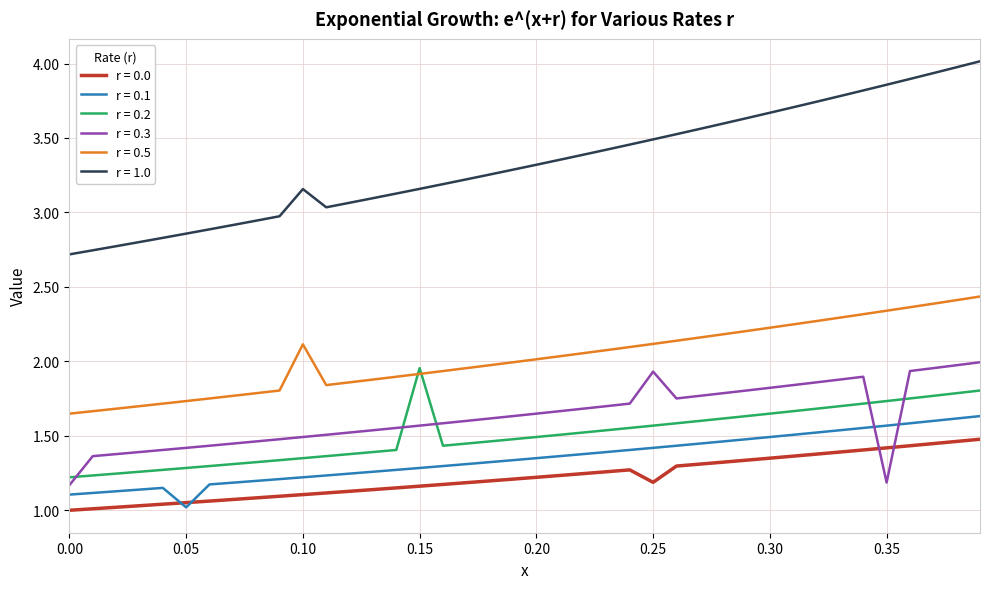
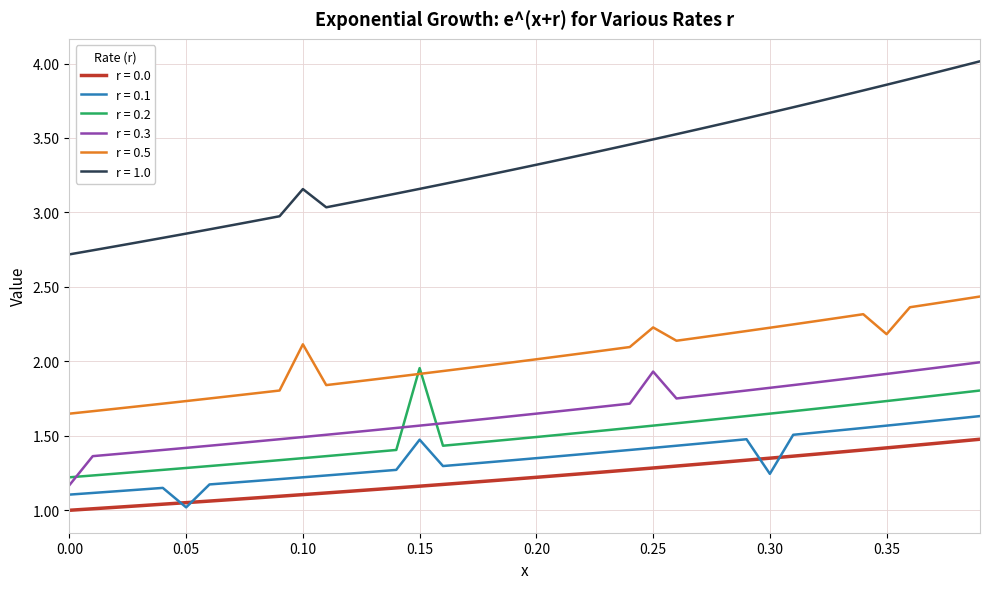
  {
    "r = 0.0": {
      "0.00": 1.00,
      "0.05": 1.05,
      "0.10": 1.11,
      "0.15": 1.16,
      "0.20": 1.22,
-     "0.25": 1.19,
+     "0.25": 1.28,
      "0.30": 1.35,
      "0.35": 1.42
    },
    "r = 0.1": {
      "0.00": 1.11,
      "0.05": 1.02,
      "0.10": 1.22,
-     "0.15": 1.28,
+     "0.15": 1.47,
      "0.20": 1.35,
      "0.25": 1.42,
-     "0.30": 1.49,
+     "0.30": 1.24,
      "0.35": 1.57
    },
    "r = 0.2": {
      "0.00": 1.22,
      "0.05": 1.28,
      "0.10": 1.35,
      "0.15": 1.95,
      "0.20": 1.49,
      "0.25": 1.57,
      "0.30": 1.65,
      "0.35": 1.73
    },
    "r = 0.3": {
      "0.00": 1.17,
      "0.05": 1.42,
      "0.10": 1.49,
      "0.15": 1.57,
      "0.20": 1.65,
      "0.25": 1.93,
      "0.30": 1.82,
-     "0.35": 1.19
+     "0.35": 1.92
    },
    "r = 0.5": {
      "0.00": 1.65,
      "0.05": 1.73,
      "0.10": 2.11,
      "0.15": 1.92,
      "0.20": 2.01,
-     "0.25": 2.12,
+     "0.25": 2.23,
      "0.30": 2.23,
-     "0.35": 2.34
+     "0.35": 2.18
    },
    "r = 1.0": {
      "0.00": 2.72,
      "0.05": 2.86,
      "0.10": 3.16,
      "0.15": 3.16,
      "0.20": 3.32,
      "0.25": 3.49,
      "0.30": 3.67,
      "0.35": 3.86
    }
  }
